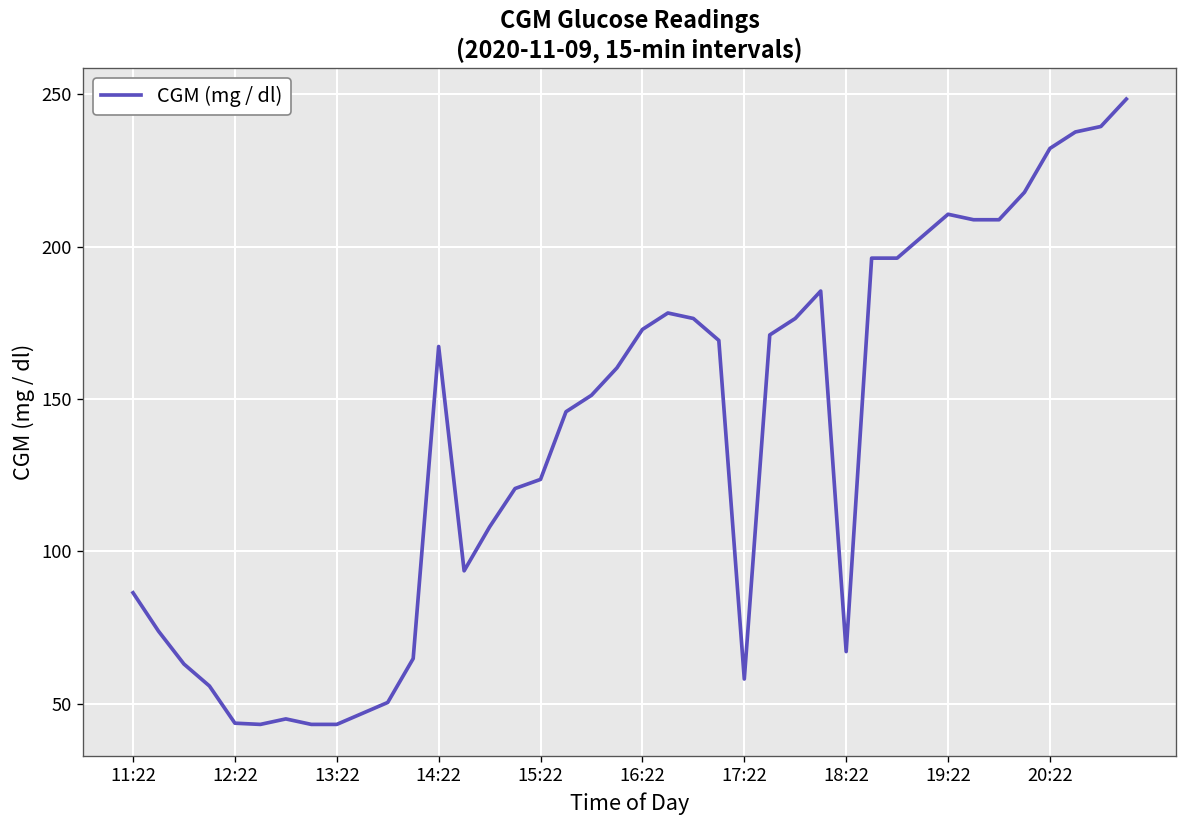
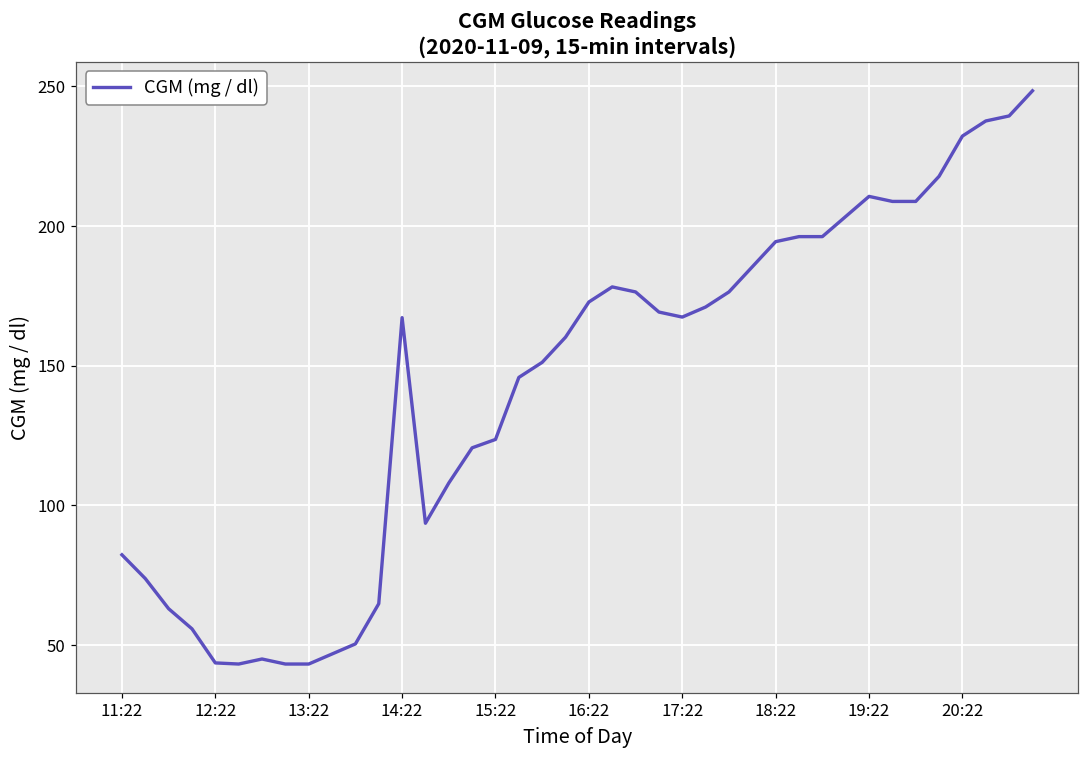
  {
-   "11:22": 86,
+   "11:22": 82,
    "12:22": 44,
    "13:22": 43,
    "14:22": 167,
    "15:22": 124,
    "16:22": 173,
-   "17:22": 58,
-   "18:22": 67,
+   "17:22": 167,
+   "18:22": 194,
    "19:22": 211,
    "20:22": 232
  }
